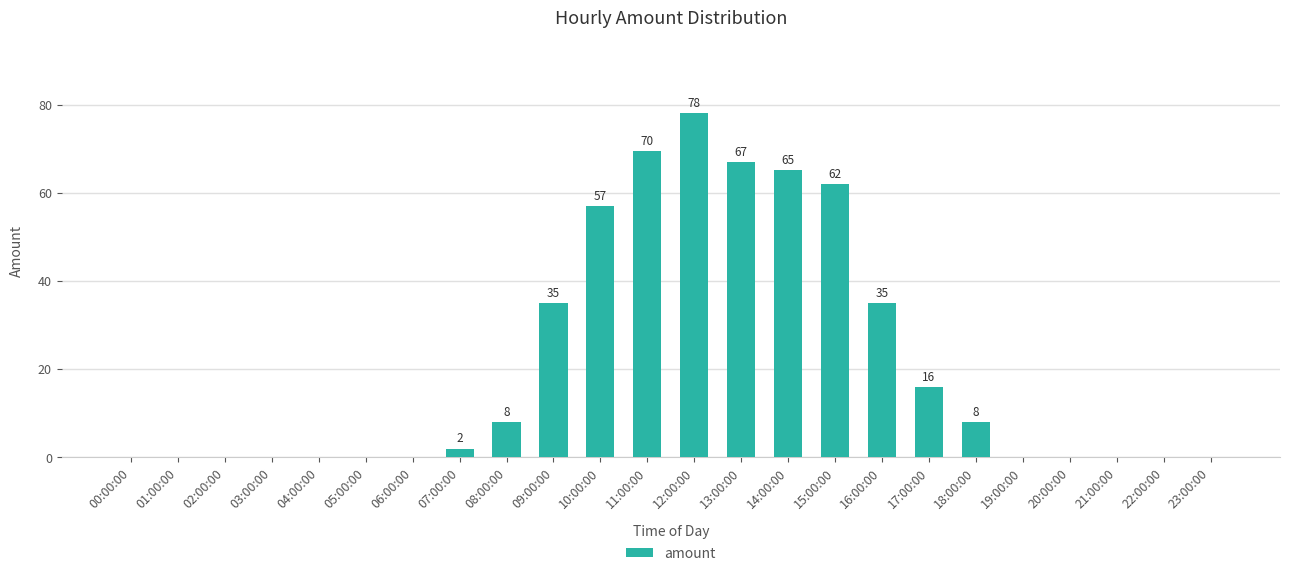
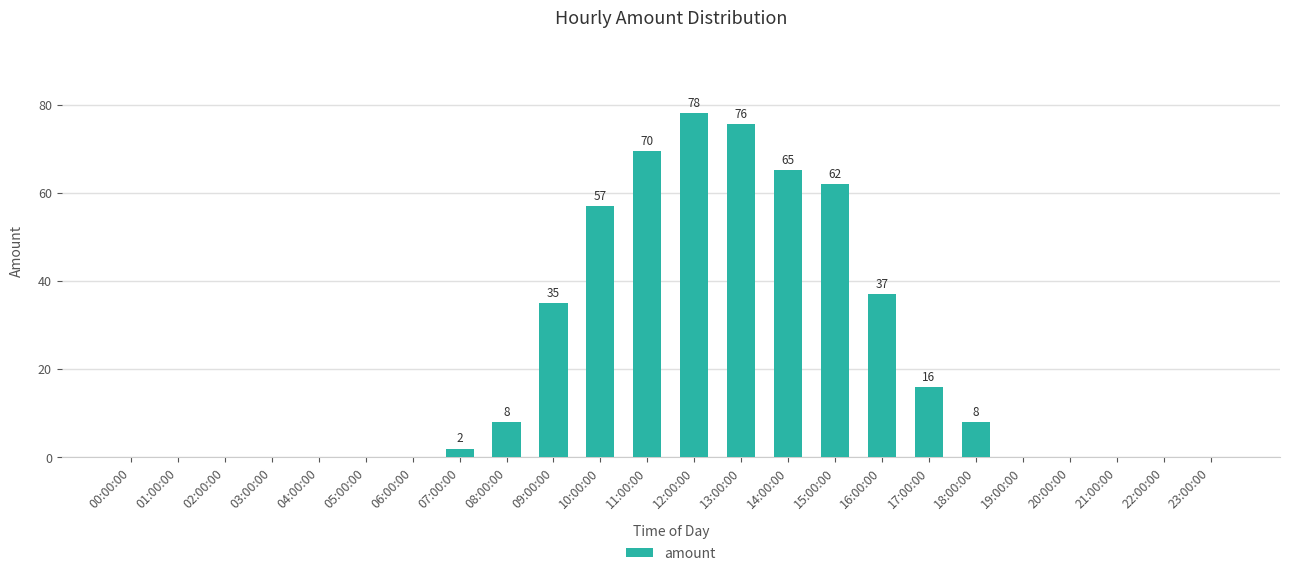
  {
    "07:00:00": 2,
    "08:00:00": 8,
    "09:00:00": 35,
    "10:00:00": 57,
    "11:00:00": 70,
    "12:00:00": 78,
-   "13:00:00": 67,
+   "13:00:00": 76,
    "14:00:00": 65,
    "15:00:00": 62,
-   "16:00:00": 35,
+   "16:00:00": 37,
    "17:00:00": 16,
    "18:00:00": 8
  }
